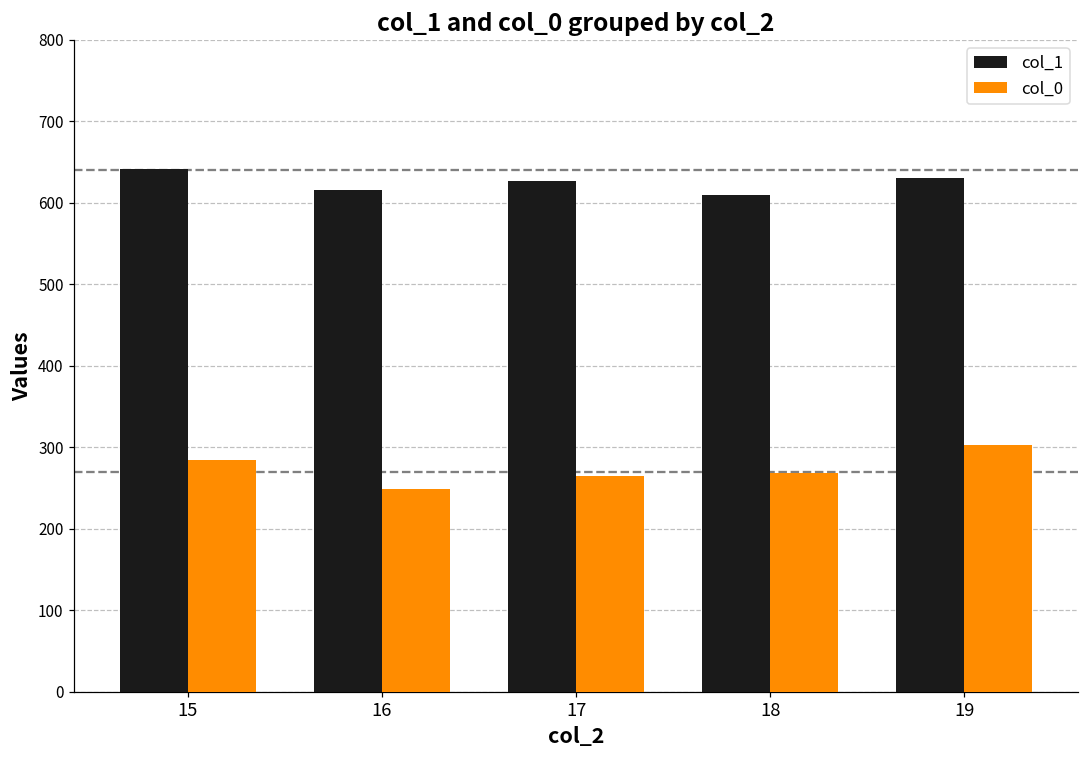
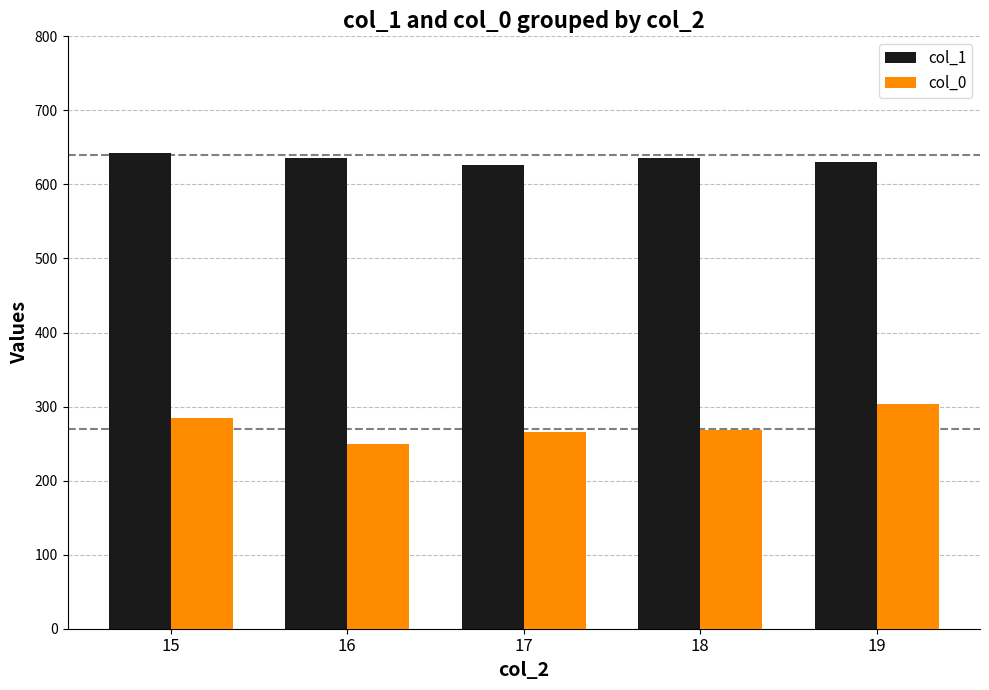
  {
    "col_1": {
      "15": 640,
-     "16": 620,
+     "16": 640,
      "17": 630,
-     "18": 610,
+     "18": 640,
      "19": 630
    },
    "col_0": {
      "15": 280,
      "16": 250,
      "17": 270,
      "18": 270,
      "19": 300
    }
  }
